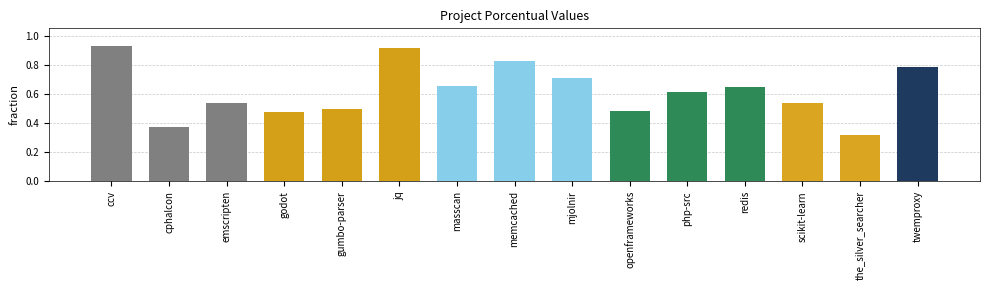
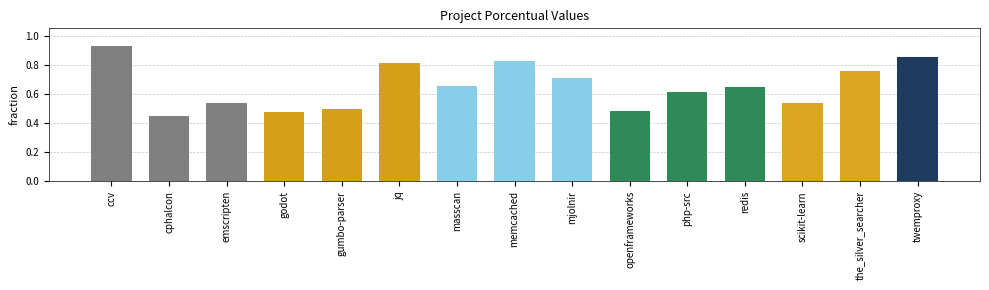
  {
    "ccv": 0.93,
-   "cphalcon": 0.37,
+   "cphalcon": 0.45,
    "emscripten": 0.54,
    "godot": 0.48,
    "gumbo-parser": 0.50,
-   "jq": 0.92,
+   "jq": 0.81,
    "masscan": 0.65,
    "memcached": 0.82,
    "mjolnir": 0.71,
    "openframeworks": 0.48,
    "php-src": 0.61,
    "redis": 0.65,
    "scikit-learn": 0.54,
-   "the_silver_searcher": 0.32,
-   "twemproxy": 0.78
+   "the_silver_searcher": 0.76,
+   "twemproxy": 0.86
  }
